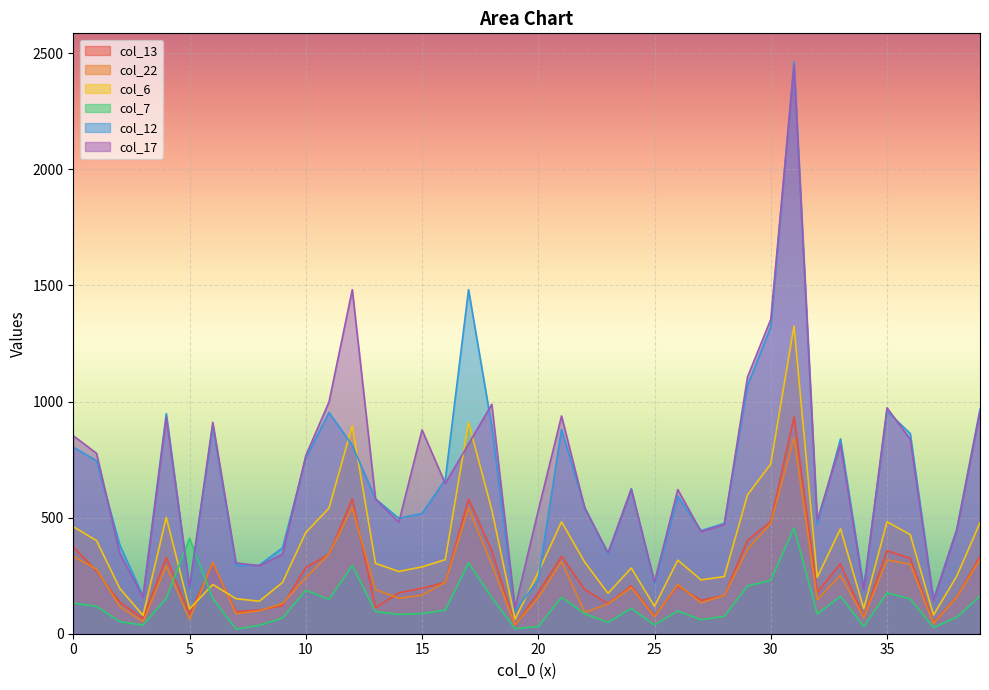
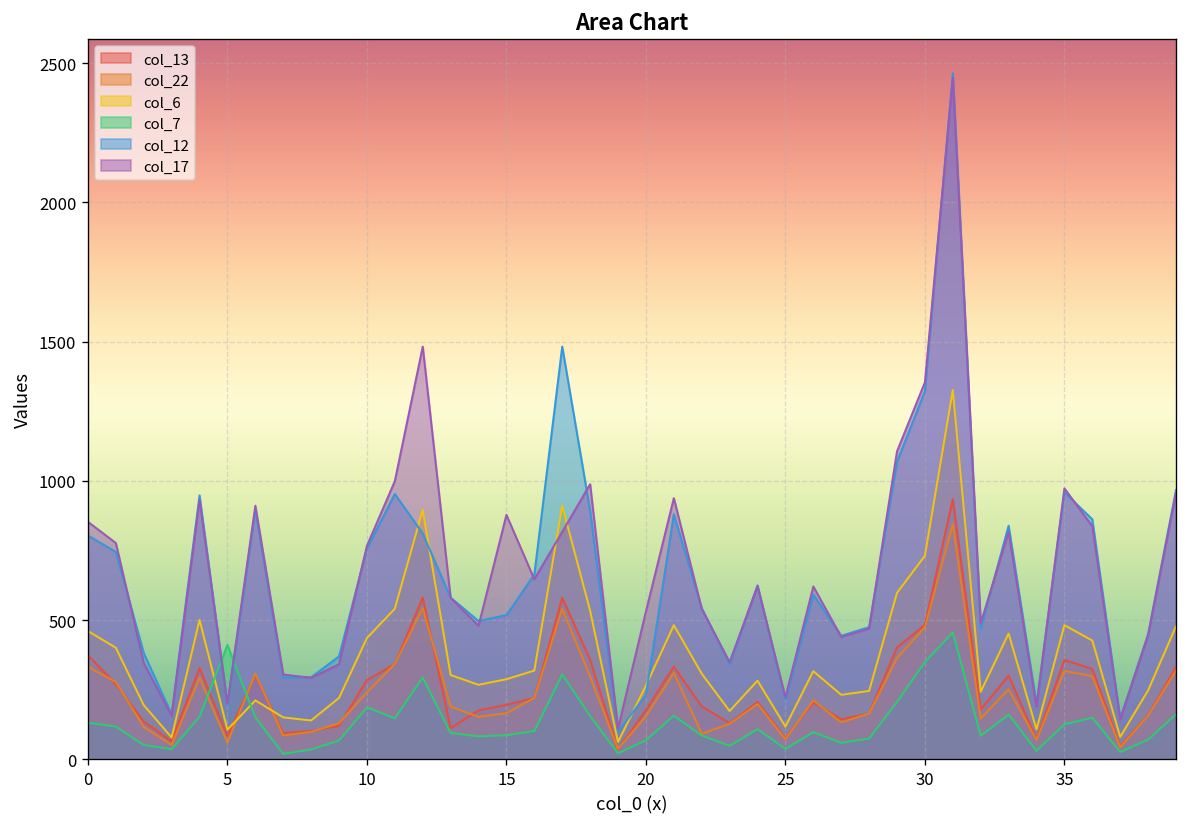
  {
    "col_7": {
      "0": 130,
      "5": 410,
      "10": 190,
      "15": 90,
-     "20": 30,
+     "20": 70,
      "25": 40,
-     "30": 230,
-     "35": 180
+     "30": 350,
+     "35": 130
    },
    "col_12": {
      "0": 800,
      "15": 520,
      "20": 230,
      "30": 1320,
      "35": 960
    },
    "col_17": {
      "0": 850,
      "15": 880,
      "20": 530,
      "30": 1350,
      "35": 970
    }
  }
